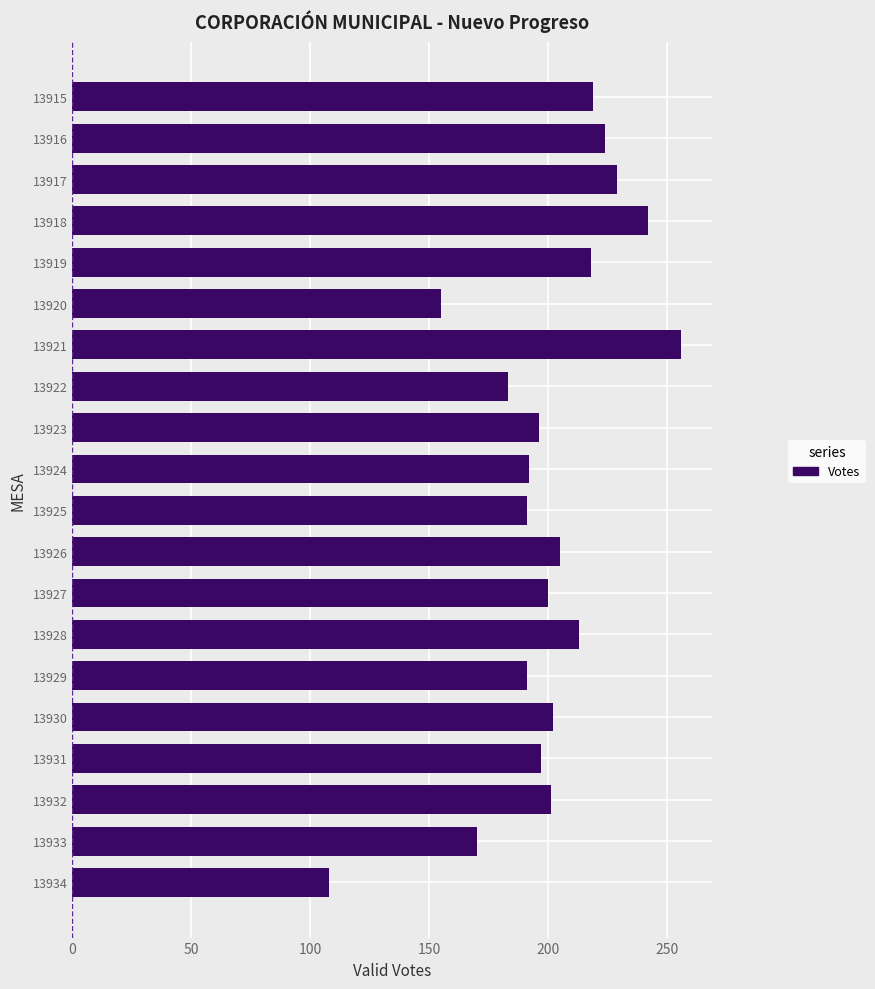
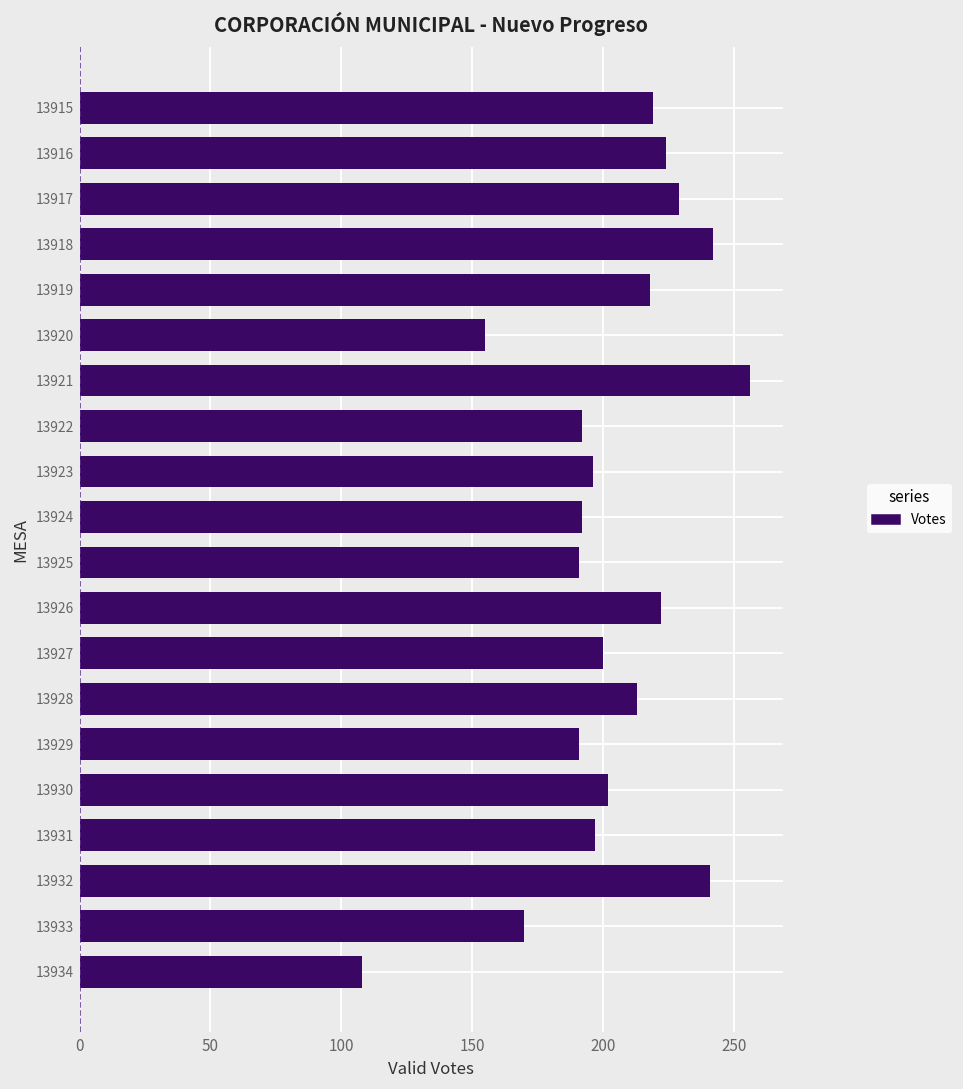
  {
    "13915": 219,
    "13916": 224,
    "13917": 229,
    "13918": 242,
    "13919": 218,
    "13920": 155,
    "13921": 256,
-   "13922": 183,
+   "13922": 192,
    "13923": 196,
    "13924": 192,
    "13925": 191,
-   "13926": 205,
+   "13926": 222,
    "13927": 200,
    "13928": 213,
    "13929": 191,
    "13930": 202,
    "13931": 197,
-   "13932": 201,
+   "13932": 241,
    "13933": 170,
    "13934": 108
  }
